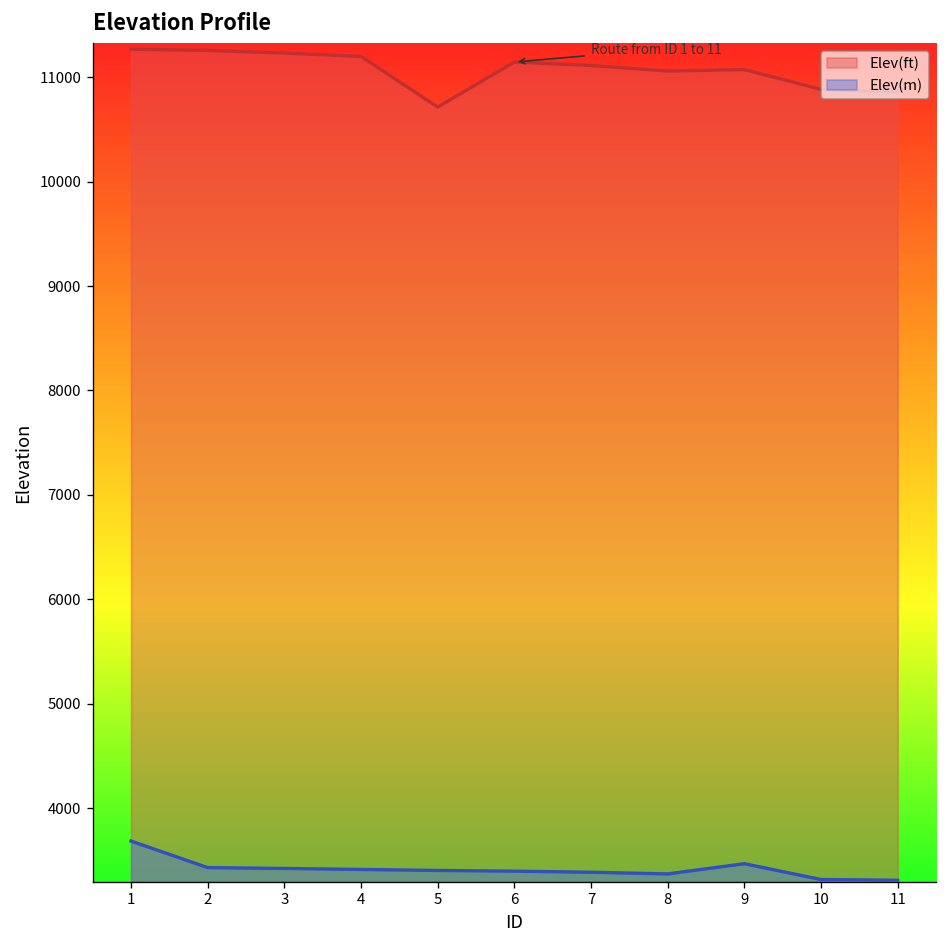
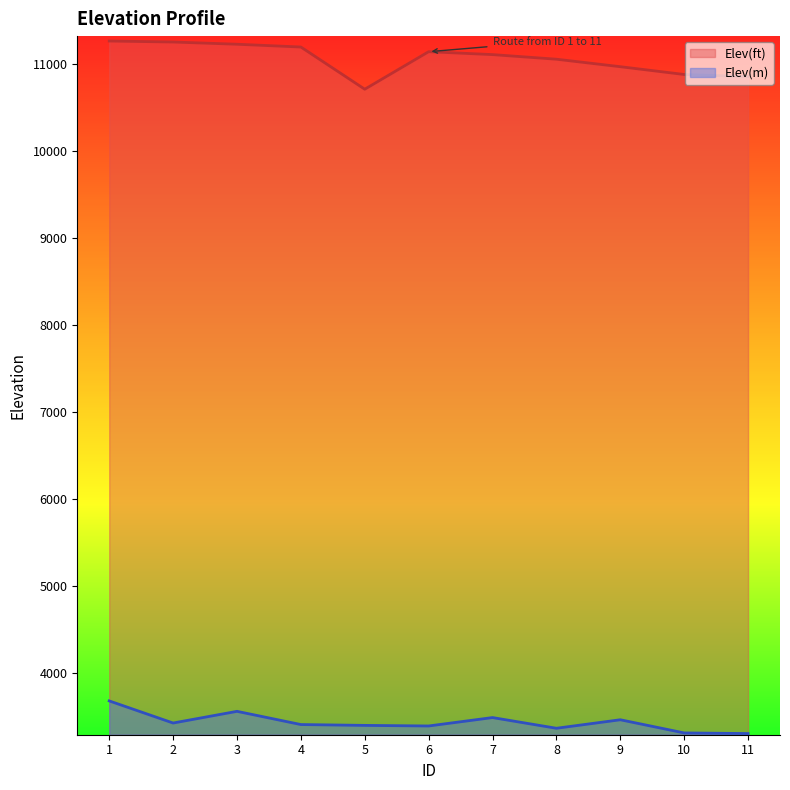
  {
    "Elev(ft)": {
      "1": 11300,
      "2": 11300,
      "3": 11200,
      "4": 11200,
      "5": 10700,
      "6": 11100,
      "8": 11100,
-     "9": 11100,
+     "9": 11000,
      "10": 10900
    },
    "Elev(m)": {
      "1": 3700,
      "2": 3400,
-     "3": 3400,
+     "3": 3600,
      "4": 3400,
      "5": 3400,
      "6": 3400,
-     "7": 3400,
+     "7": 3500,
      "8": 3400,
      "9": 3500,
      "10": 3300,
      "11": 3300
    }
  }
